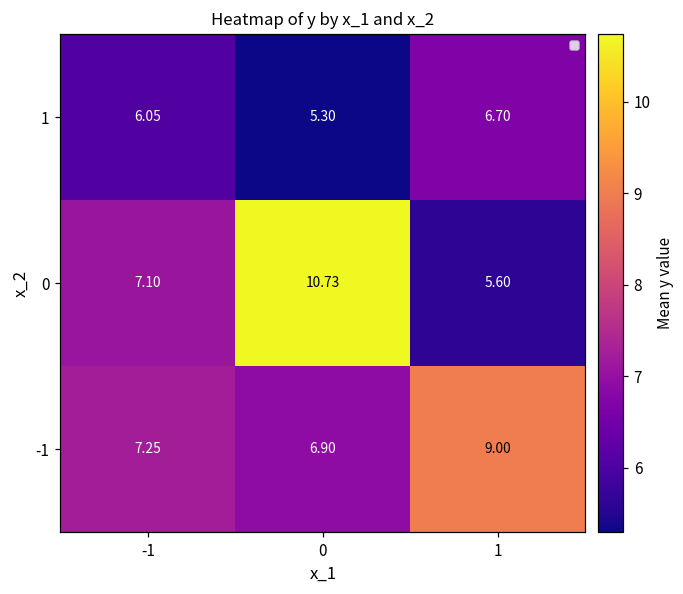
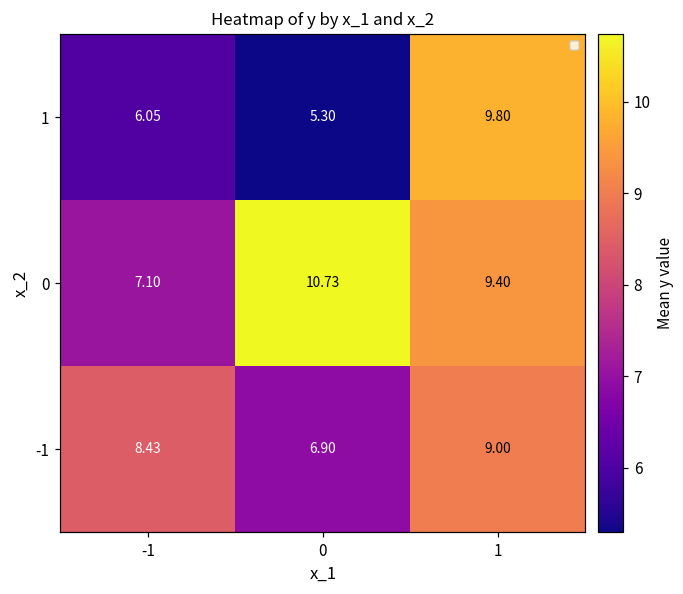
  {
    "1": {
      "-1": 6.05,
      "0": 5.30,
-     "1": 6.70
+     "1": 9.80
    },
    "0": {
      "-1": 7.10,
      "0": 10.73,
-     "1": 5.60
+     "1": 9.40
    },
    "-1": {
-     "-1": 7.25,
+     "-1": 8.43,
      "0": 6.90,
      "1": 9.00
    }
  }
